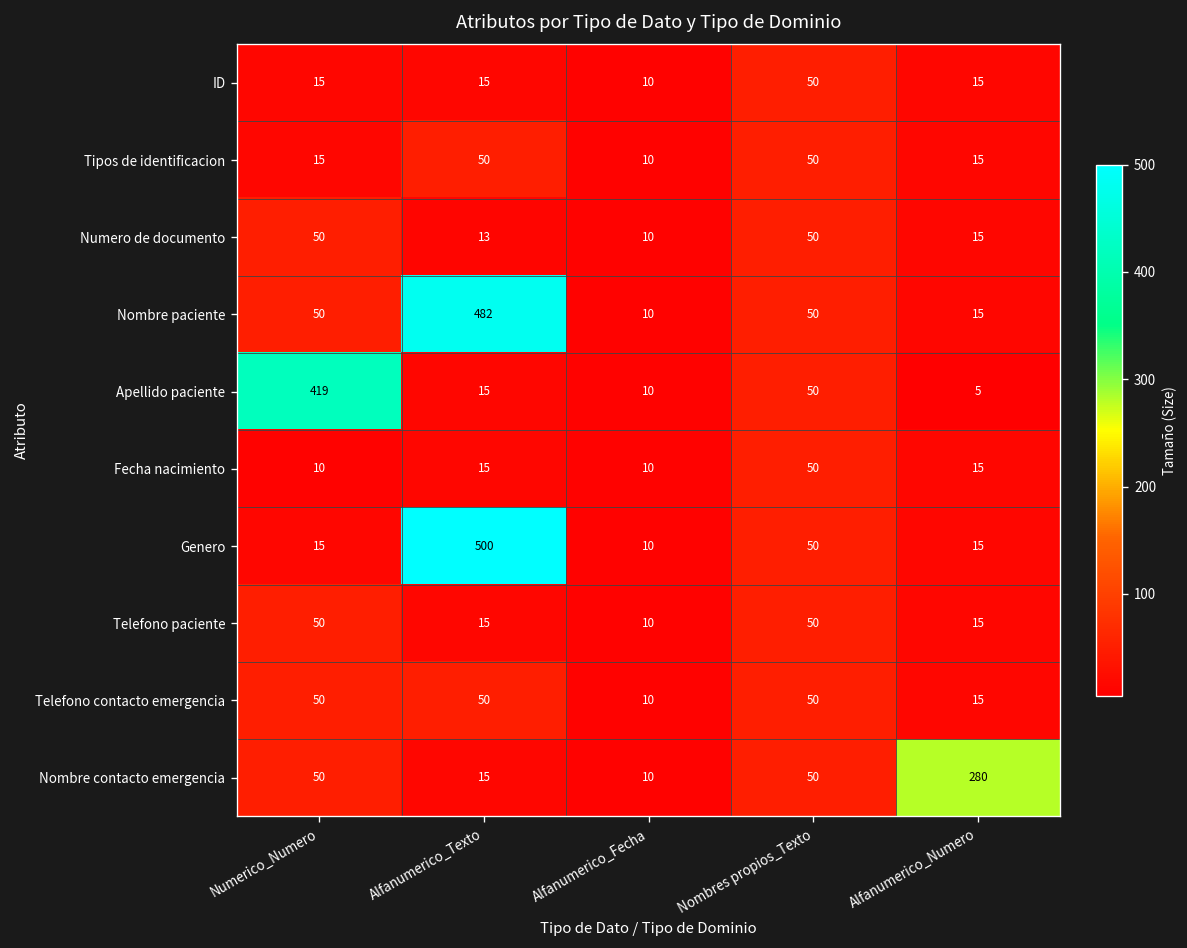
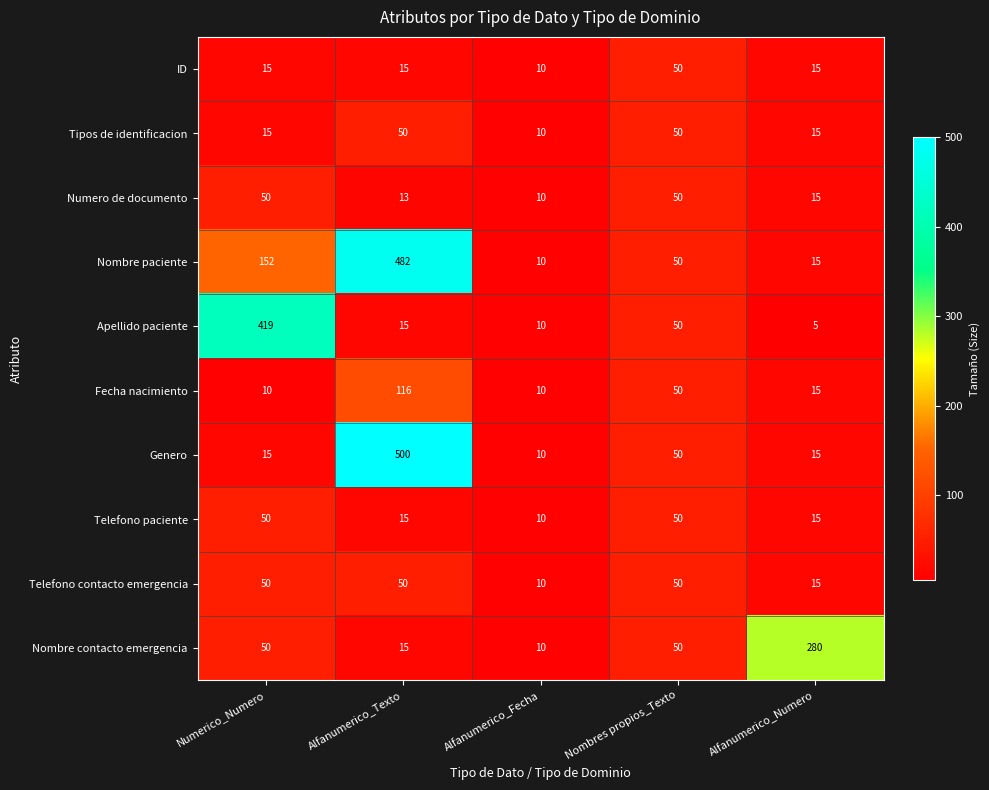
  {
    "ID": {
      "Numerico_Numero": 15,
      "Alfanumerico_Texto": 15,
      "Alfanumerico_Fecha": 10,
      "Nombres propios_Texto": 50,
      "Alfanumerico_Numero": 15
    },
    "Tipos de identificacion": {
      "Numerico_Numero": 15,
      "Alfanumerico_Texto": 50,
      "Alfanumerico_Fecha": 10,
      "Nombres propios_Texto": 50,
      "Alfanumerico_Numero": 15
    },
    "Numero de documento": {
      "Numerico_Numero": 50,
      "Alfanumerico_Texto": 13,
      "Alfanumerico_Fecha": 10,
      "Nombres propios_Texto": 50,
      "Alfanumerico_Numero": 15
    },
    "Nombre paciente": {
-     "Numerico_Numero": 50,
+     "Numerico_Numero": 152,
      "Alfanumerico_Texto": 482,
      "Alfanumerico_Fecha": 10,
      "Nombres propios_Texto": 50,
      "Alfanumerico_Numero": 15
    },
    "Apellido paciente": {
      "Numerico_Numero": 419,
      "Alfanumerico_Texto": 15,
      "Alfanumerico_Fecha": 10,
      "Nombres propios_Texto": 50,
      "Alfanumerico_Numero": 5
    },
    "Fecha nacimiento": {
      "Numerico_Numero": 10,
-     "Alfanumerico_Texto": 15,
+     "Alfanumerico_Texto": 116,
      "Alfanumerico_Fecha": 10,
      "Nombres propios_Texto": 50,
      "Alfanumerico_Numero": 15
    },
    "Genero": {
      "Numerico_Numero": 15,
      "Alfanumerico_Texto": 500,
      "Alfanumerico_Fecha": 10,
      "Nombres propios_Texto": 50,
      "Alfanumerico_Numero": 15
    },
    "Telefono paciente": {
      "Numerico_Numero": 50,
      "Alfanumerico_Texto": 15,
      "Alfanumerico_Fecha": 10,
      "Nombres propios_Texto": 50,
      "Alfanumerico_Numero": 15
    },
    "Telefono contacto emergencia": {
      "Numerico_Numero": 50,
      "Alfanumerico_Texto": 50,
      "Alfanumerico_Fecha": 10,
      "Nombres propios_Texto": 50,
      "Alfanumerico_Numero": 15
    },
    "Nombre contacto emergencia": {
      "Numerico_Numero": 50,
      "Alfanumerico_Texto": 15,
      "Alfanumerico_Fecha": 10,
      "Nombres propios_Texto": 50,
      "Alfanumerico_Numero": 280
    }
  }
